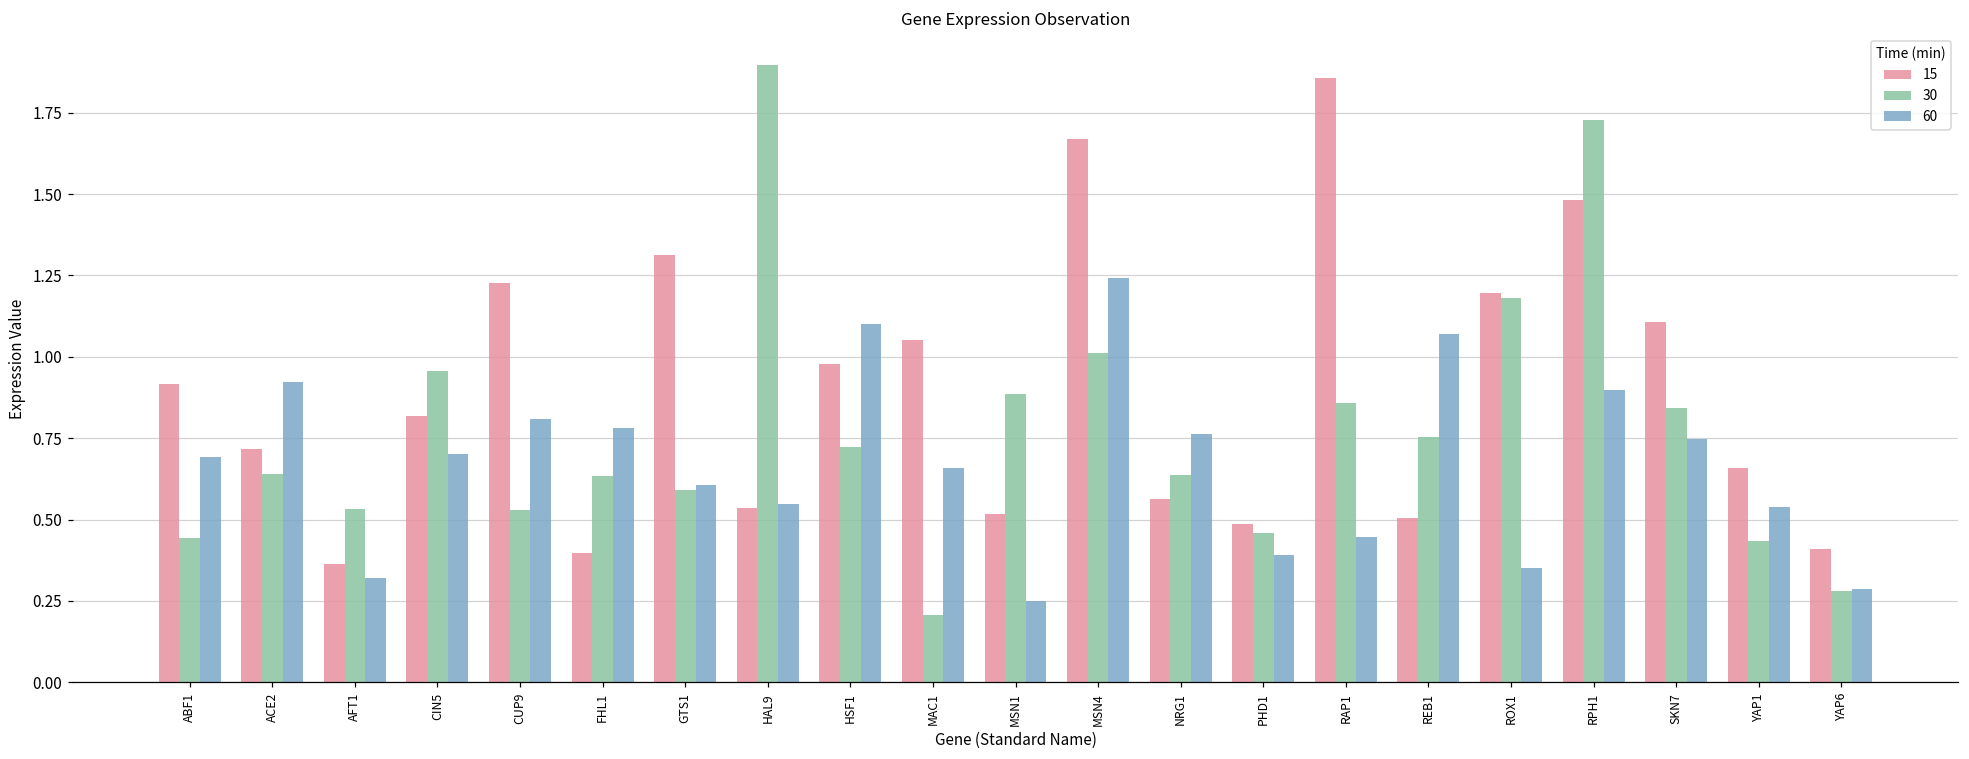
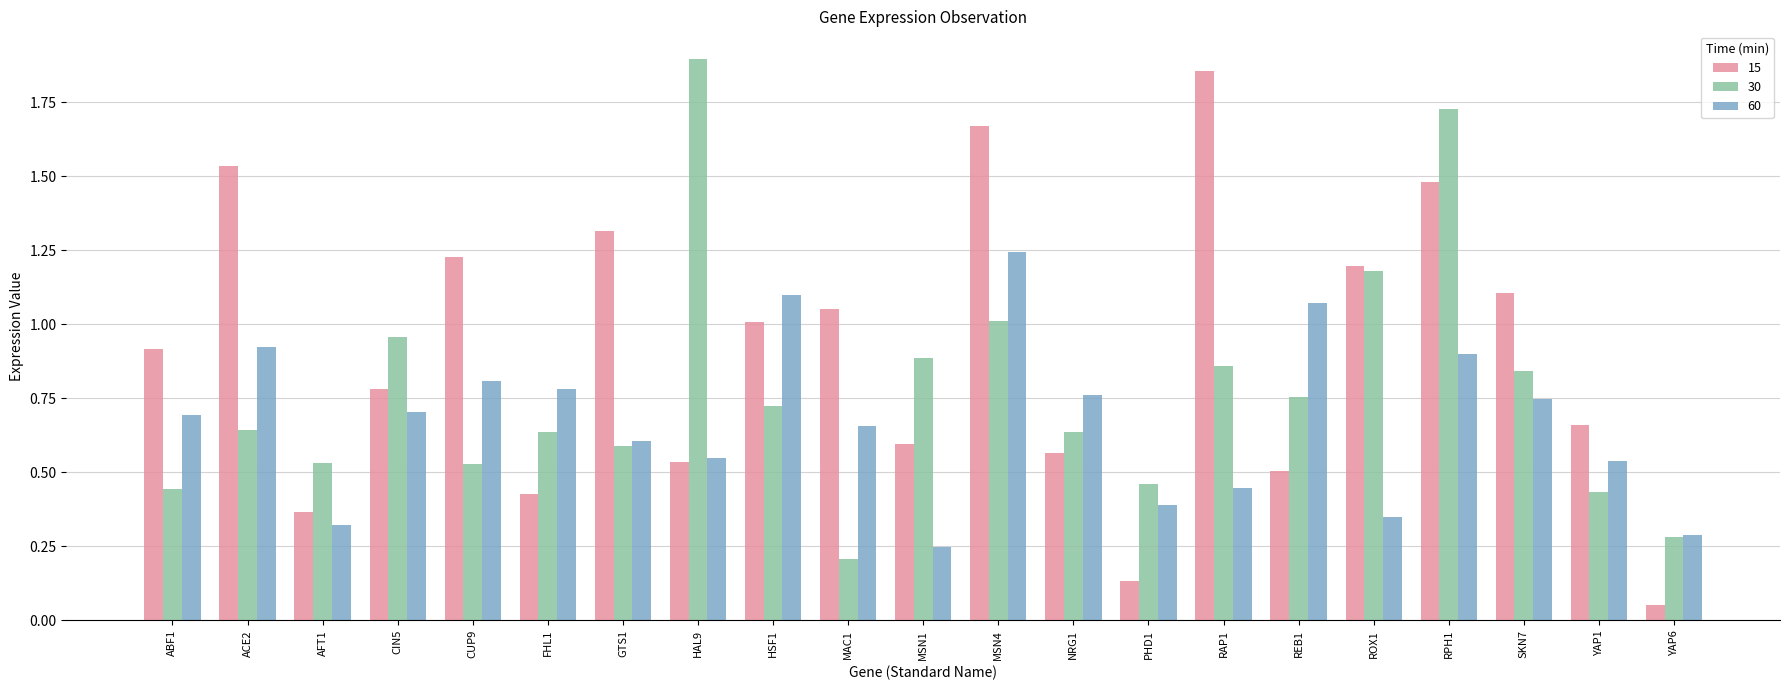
  {
    "15": {
      "ABF1": 0.92,
-     "ACE2": 0.72,
+     "ACE2": 1.53,
      "AFT1": 0.36,
-     "CIN5": 0.82,
+     "CIN5": 0.78,
      "CUP9": 1.23,
-     "FHL1": 0.40,
+     "FHL1": 0.43,
      "GTS1": 1.31,
      "HAL9": 0.53,
-     "HSF1": 0.98,
+     "HSF1": 1.01,
      "MAC1": 1.05,
-     "MSN1": 0.52,
+     "MSN1": 0.60,
      "MSN4": 1.67,
      "NRG1": 0.56,
-     "PHD1": 0.49,
+     "PHD1": 0.13,
      "RAP1": 1.86,
      "REB1": 0.50,
      "ROX1": 1.20,
      "RPH1": 1.48,
      "SKN7": 1.11,
      "YAP1": 0.66,
-     "YAP6": 0.41
+     "YAP6": 0.05
    }
  }
